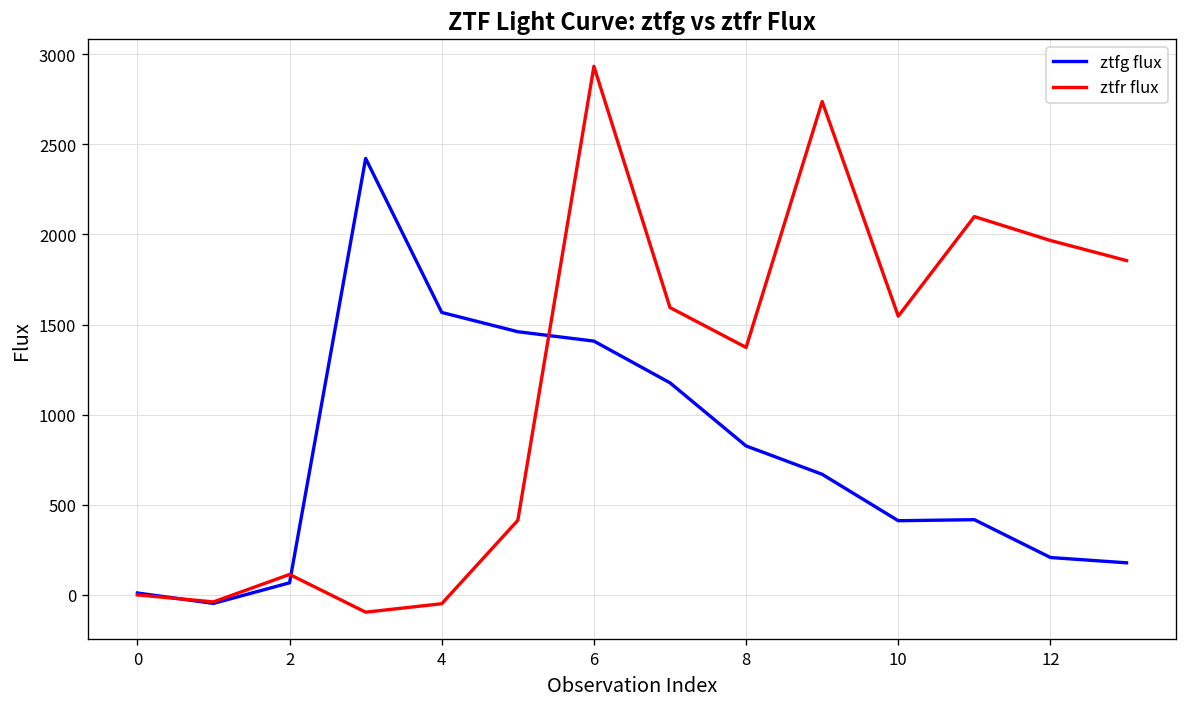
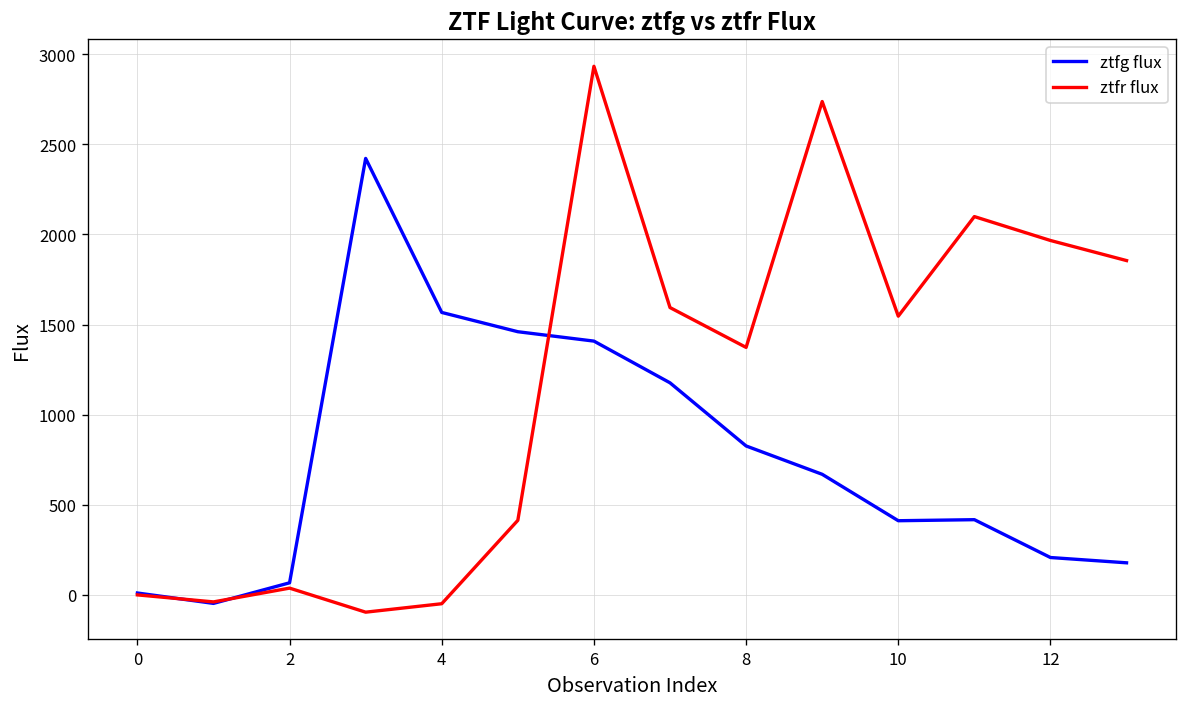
  {
    "ztfg flux": {
      "2": 70,
      "4": 1570,
      "6": 1410,
      "8": 830,
      "10": 410,
      "12": 210
    },
    "ztfr flux": {
-     "2": 110,
+     "2": 40,
      "4": -50,
      "6": 2930,
      "8": 1370,
      "10": 1550,
      "12": 1970
    }
  }
